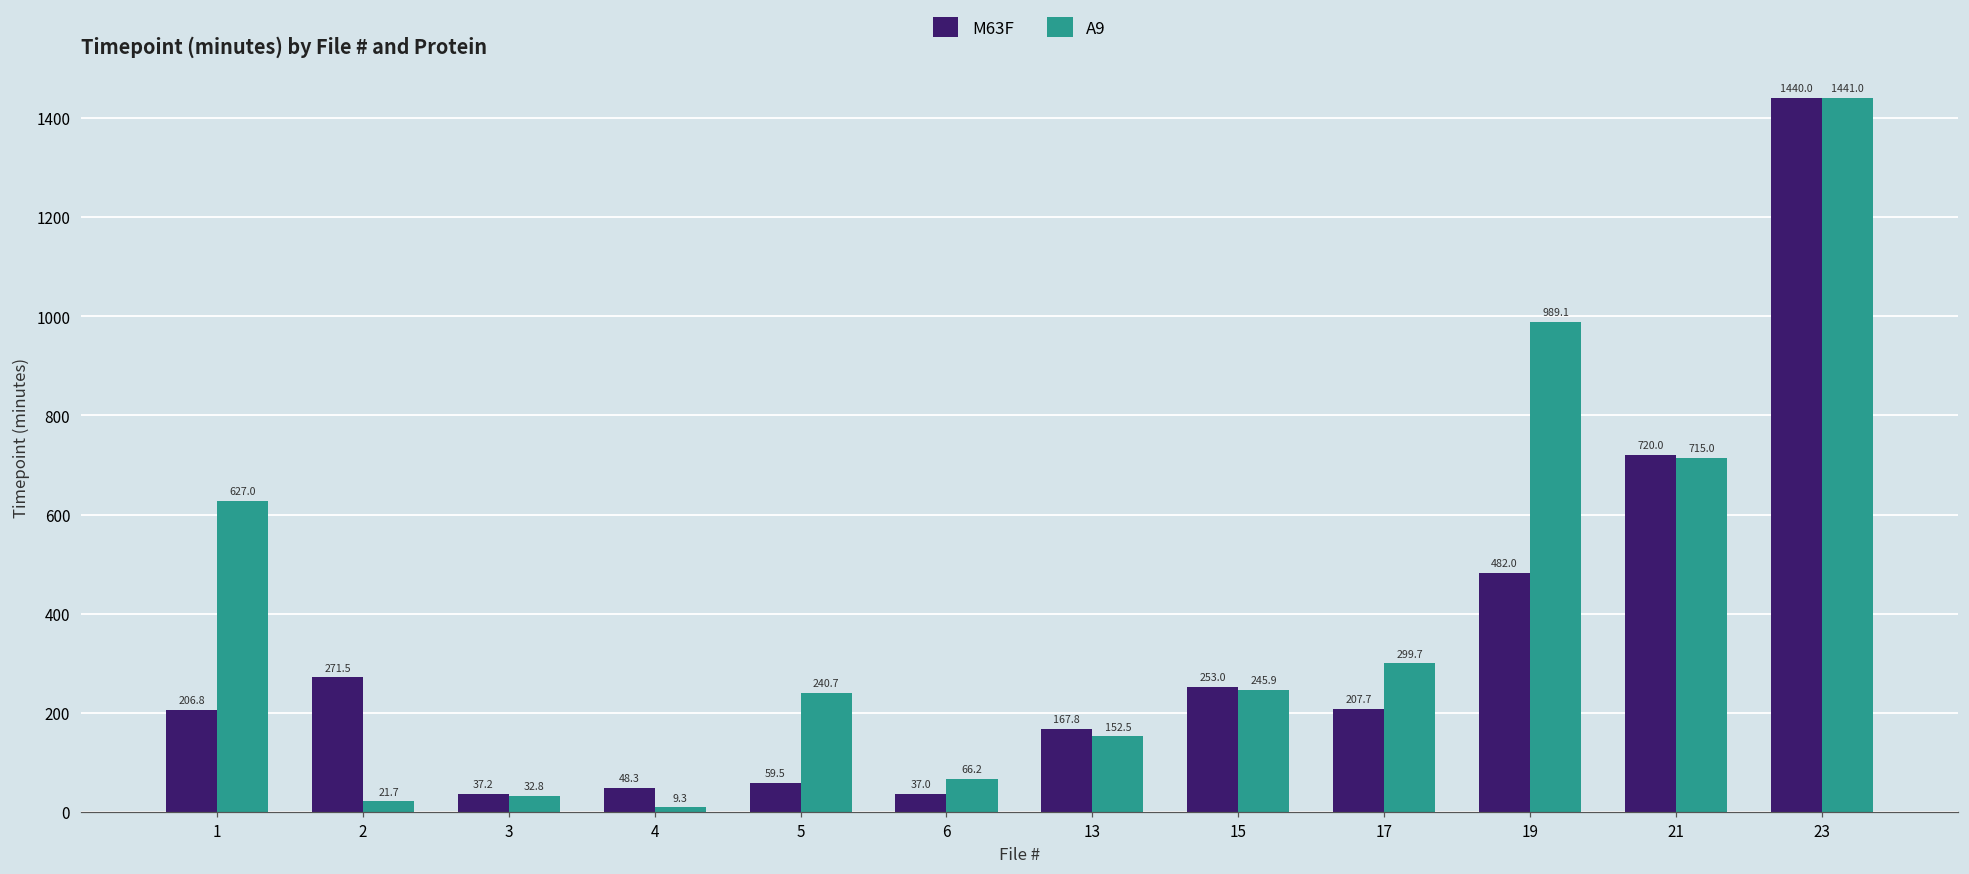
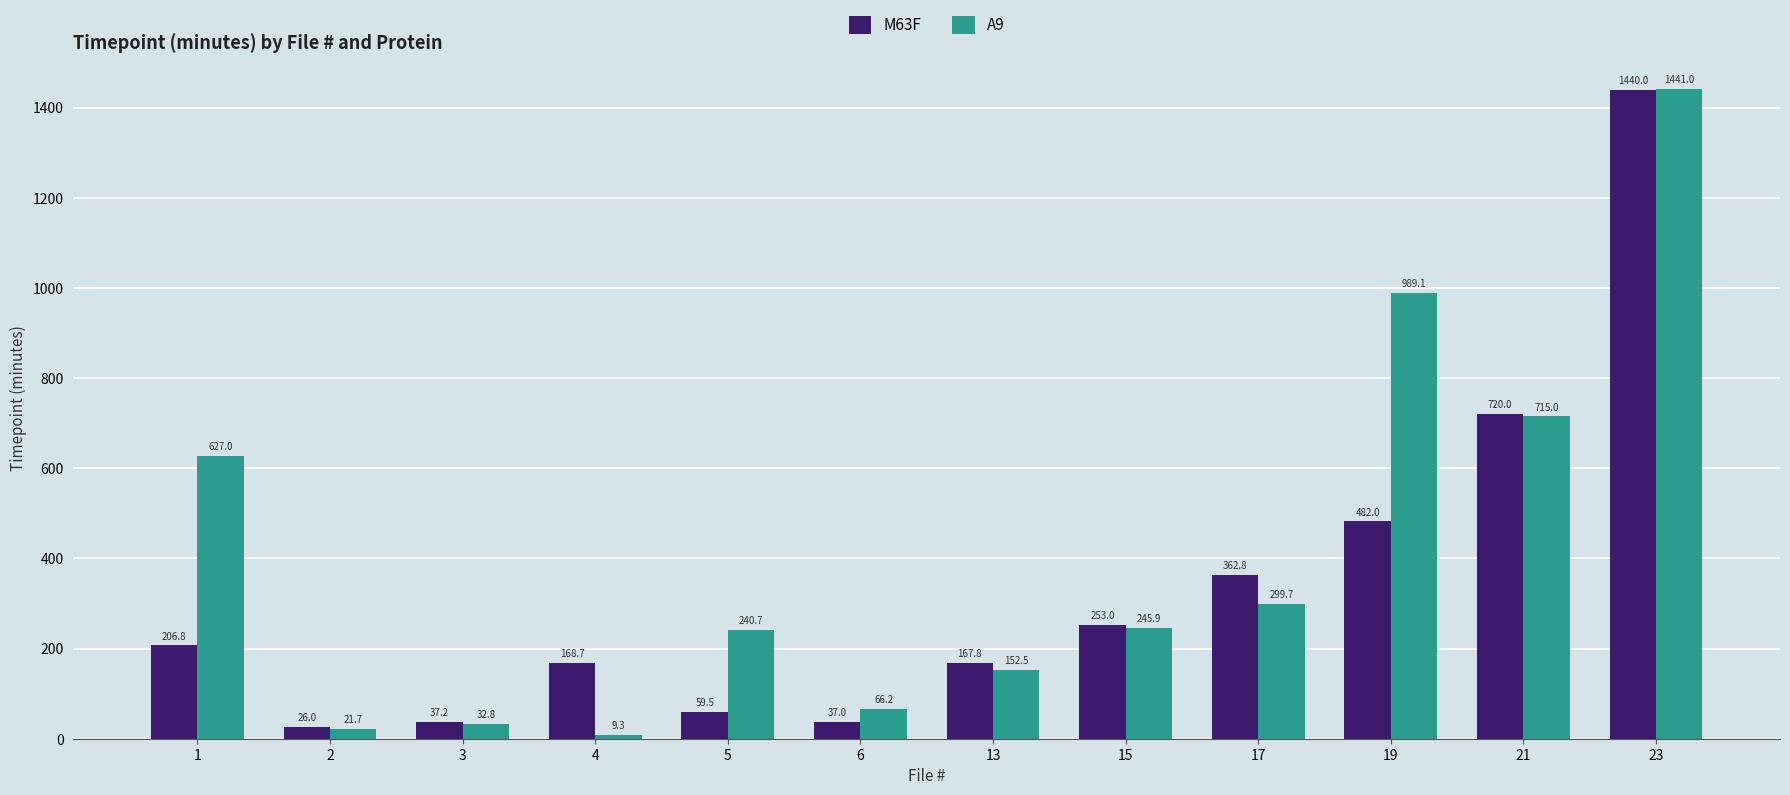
  {
    "M63F": {
      "1": 206.8,
-     "2": 271.5,
+     "2": 26.0,
      "3": 37.2,
-     "4": 48.3,
+     "4": 168.7,
      "5": 59.5,
      "6": 37.0,
      "13": 167.8,
      "15": 253.0,
-     "17": 207.7,
+     "17": 362.8,
      "19": 482.0,
      "21": 720.0,
      "23": 1440.0
    },
    "A9": {
      "1": 627.0,
      "2": 21.7,
      "3": 32.8,
      "4": 9.3,
      "5": 240.7,
      "6": 66.2,
      "13": 152.5,
      "15": 245.9,
      "17": 299.7,
      "19": 989.1,
      "21": 715.0,
      "23": 1441.0
    }
  }
